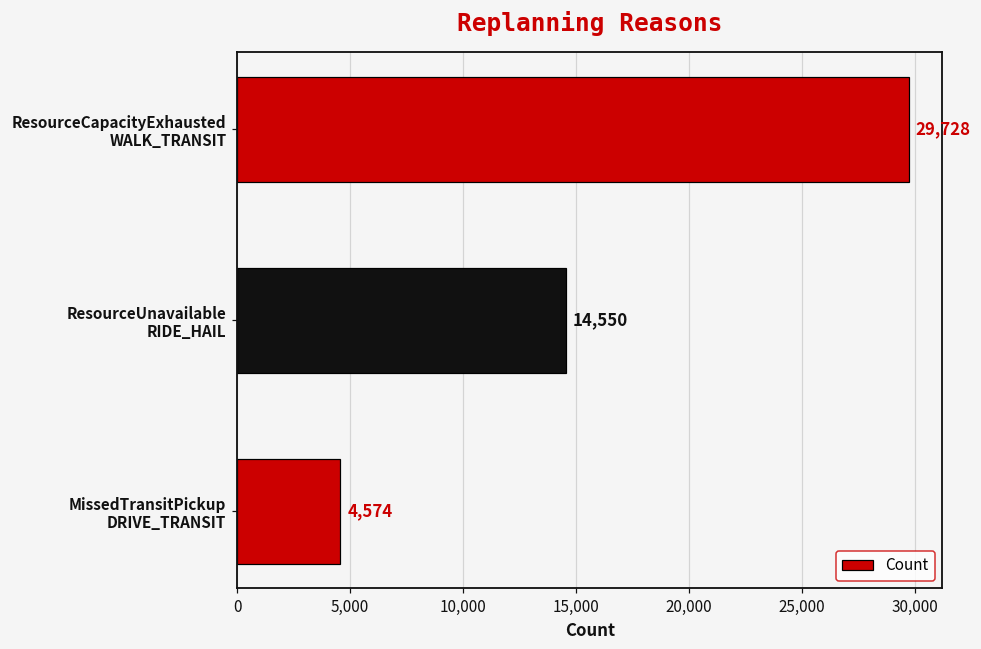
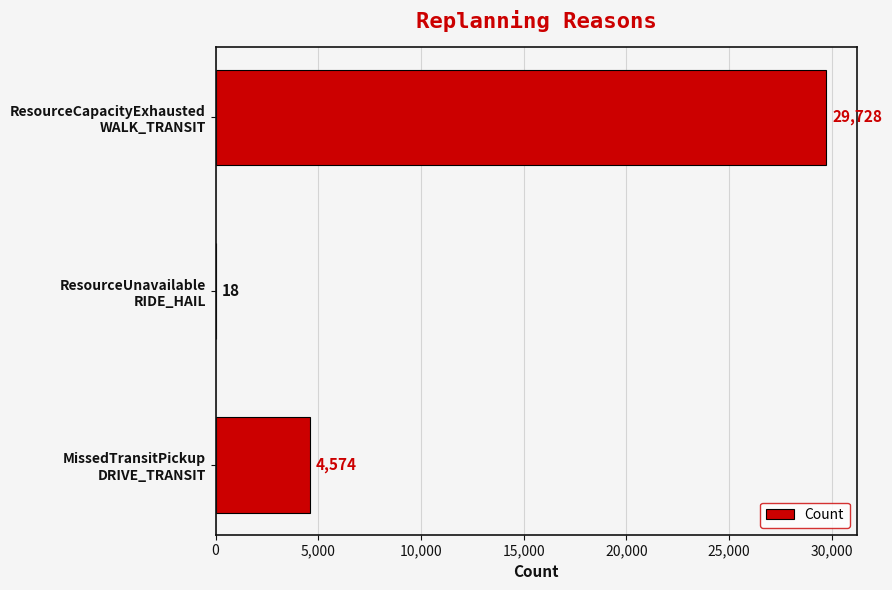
  {
    "ResourceCapacityExhausted WALK_TRANSIT": "29,728",
-   "ResourceUnavailable RIDE_HAIL": "14,550",
+   "ResourceUnavailable RIDE_HAIL": "18",
    "MissedTransitPickup DRIVE_TRANSIT": "4,574"
  }
